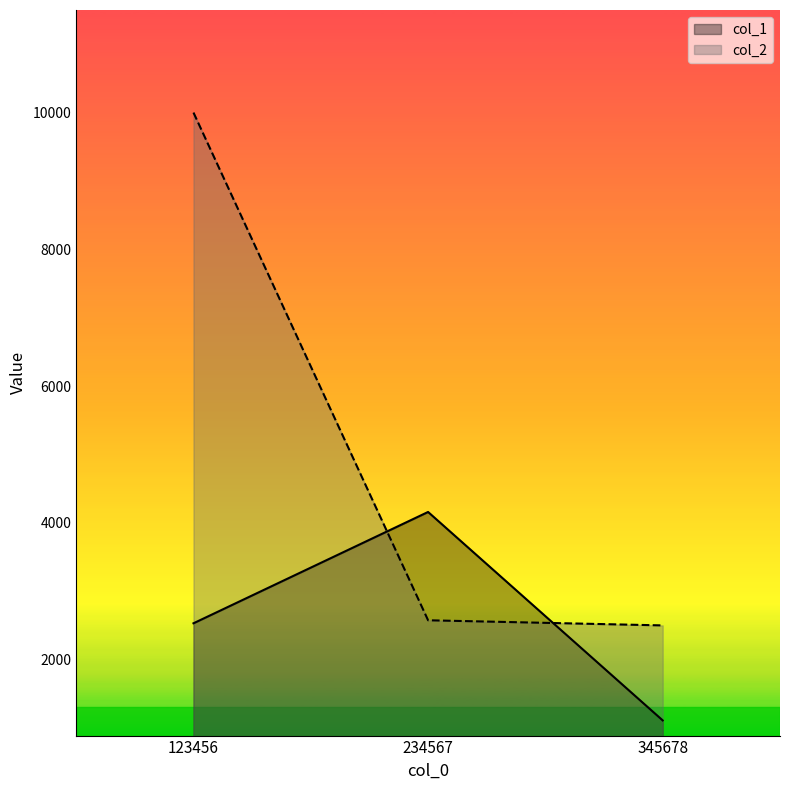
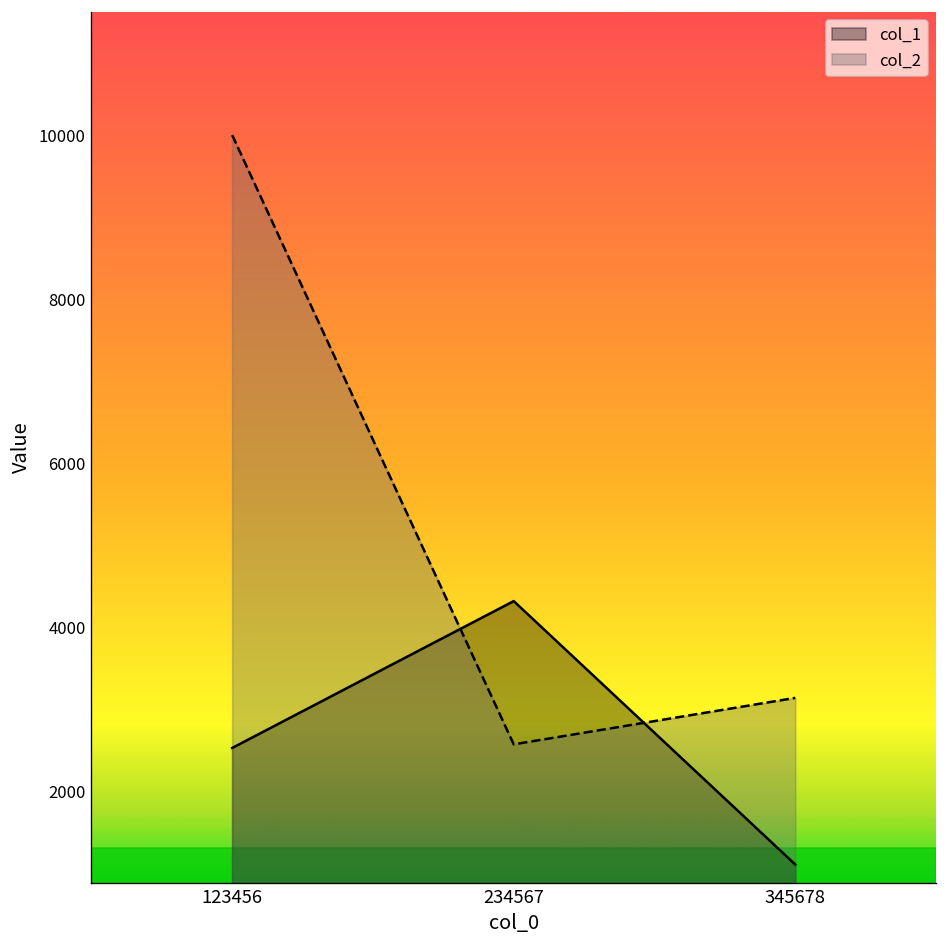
  {
    "col_1": {
      "123456": 2500,
-     "234567": 4200
+     "234567": 4300
    },
    "col_2": {
      "123456": 10000,
      "234567": 2600,
-     "345678": 2500
+     "345678": 3100
    }
  }
